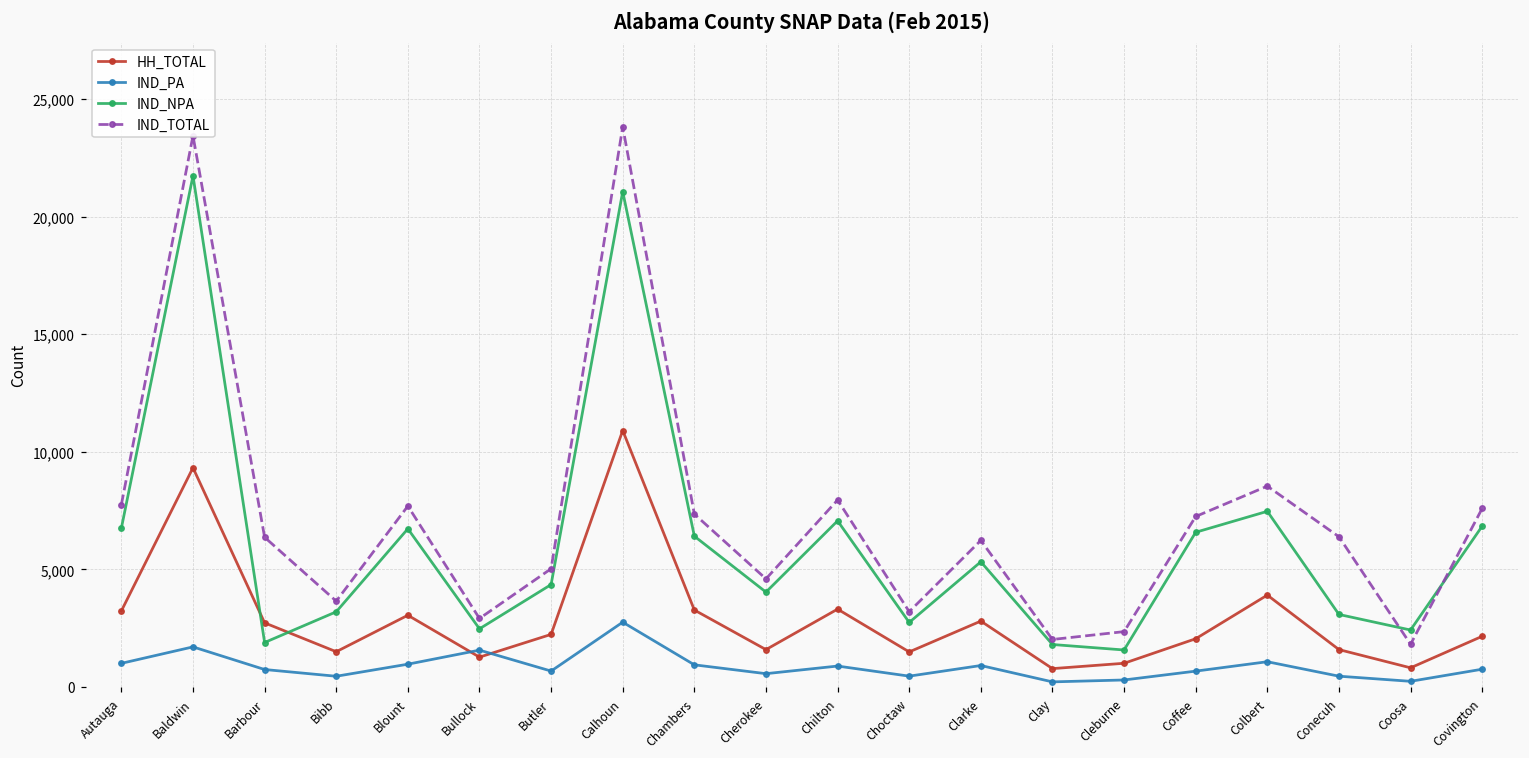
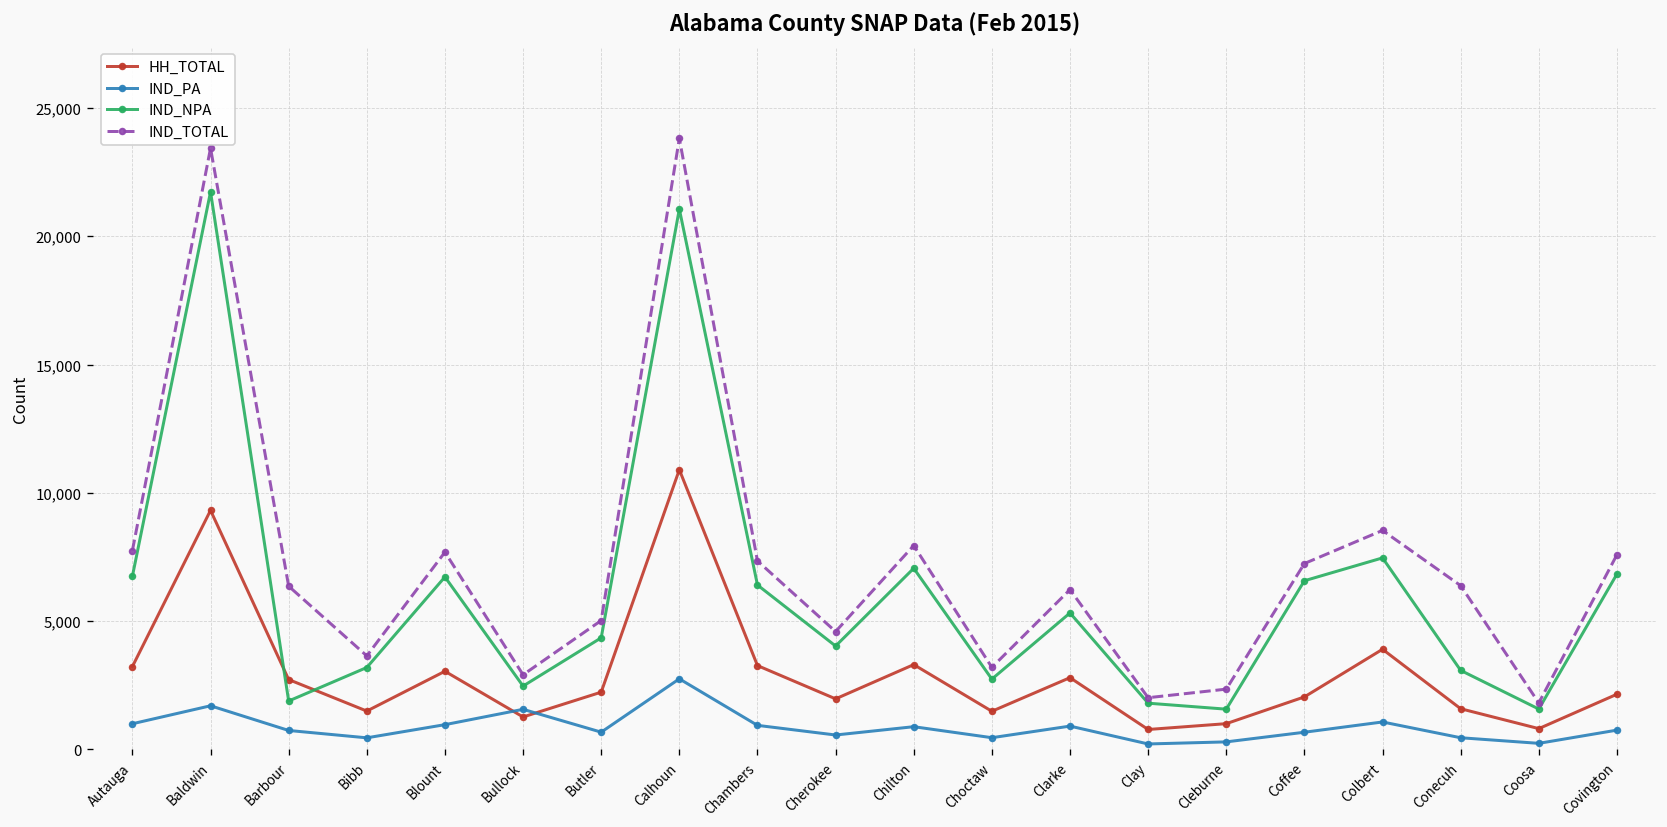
  {
    "HH_TOTAL": {
      "Autauga": "3,200",
      "Baldwin": "9,300",
      "Barbour": "2,700",
      "Bibb": "1,500",
      "Blount": "3,000",
      "Bullock": "1,300",
      "Butler": "2,200",
      "Calhoun": "10,900",
      "Chambers": "3,300",
-     "Cherokee": "1,600",
+     "Cherokee": "2,000",
      "Chilton": "3,300",
      "Choctaw": "1,500",
      "Clarke": "2,800",
      "Clay": "800",
      "Cleburne": "1,000",
      "Coffee": "2,000",
      "Colbert": "3,900",
      "Conecuh": "1,600",
      "Coosa": "800",
      "Covington": "2,200"
    },
    "IND_PA": {
      "Autauga": "1,000",
      "Baldwin": "1,700",
      "Barbour": "700",
      "Bibb": "500",
      "Blount": "1,000",
      "Bullock": "1,600",
      "Butler": "700",
      "Calhoun": "2,800",
      "Chambers": "900",
      "Cherokee": "600",
      "Chilton": "900",
      "Choctaw": "500",
      "Clarke": "900",
      "Clay": "200",
      "Cleburne": "300",
      "Coffee": "700",
      "Colbert": "1,100",
      "Conecuh": "500",
      "Coosa": "200",
      "Covington": "800"
    },
    "IND_NPA": {
      "Autauga": "6,800",
      "Baldwin": "21,700",
      "Barbour": "1,900",
      "Bibb": "3,200",
      "Blount": "6,700",
      "Bullock": "2,500",
      "Butler": "4,400",
      "Calhoun": "21,100",
      "Chambers": "6,400",
      "Cherokee": "4,000",
      "Chilton": "7,100",
      "Choctaw": "2,700",
      "Clarke": "5,300",
      "Clay": "1,800",
      "Cleburne": "1,600",
      "Coffee": "6,600",
      "Colbert": "7,500",
      "Conecuh": "3,100",
-     "Coosa": "2,400",
+     "Coosa": "1,600",
      "Covington": "6,800"
    },
    "IND_TOTAL": {
      "Autauga": "7,800",
      "Barbour": "6,400",
      "Bibb": "3,600",
      "Blount": "7,700",
      "Bullock": "2,900",
      "Butler": "5,000",
      "Calhoun": "23,800",
      "Chambers": "7,300",
      "Cherokee": "4,600",
      "Chilton": "7,900",
      "Choctaw": "3,200",
      "Clarke": "6,200",
      "Clay": "2,000",
      "Cleburne": "2,400",
      "Coffee": "7,200",
      "Colbert": "8,500",
      "Conecuh": "6,400",
      "Coosa": "1,800",
      "Covington": "7,600"
    }
  }
